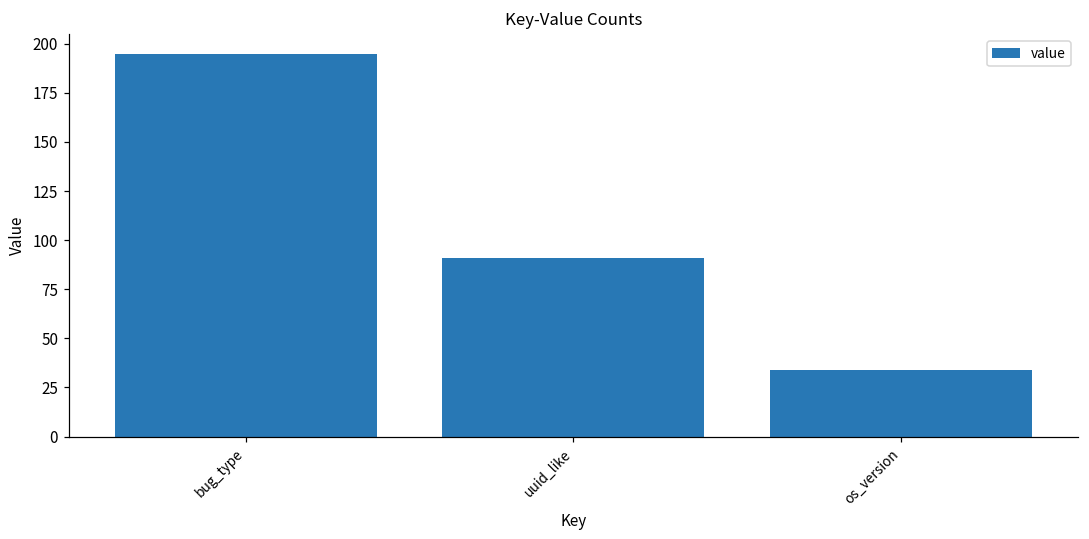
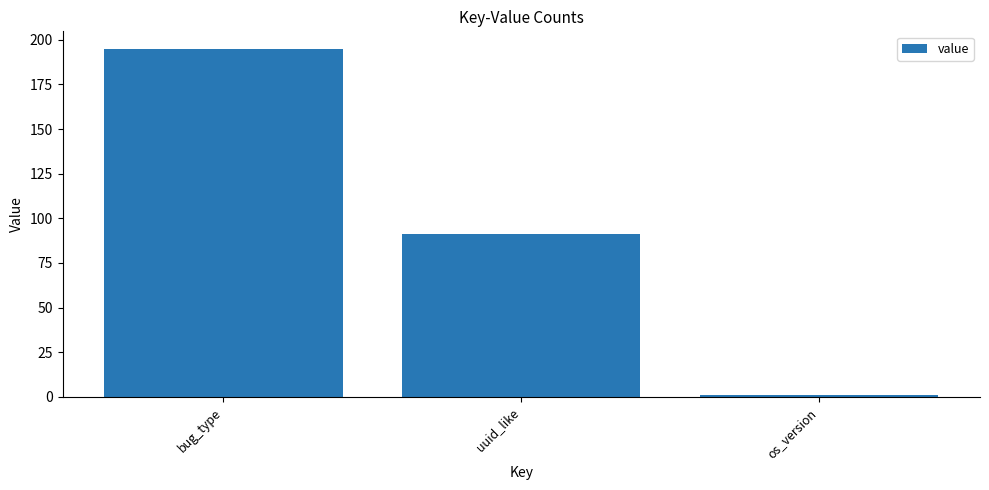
  {
    "bug_type": 195,
    "uuid_like": 91,
-   "os_version": 34
+   "os_version": 1
  }
